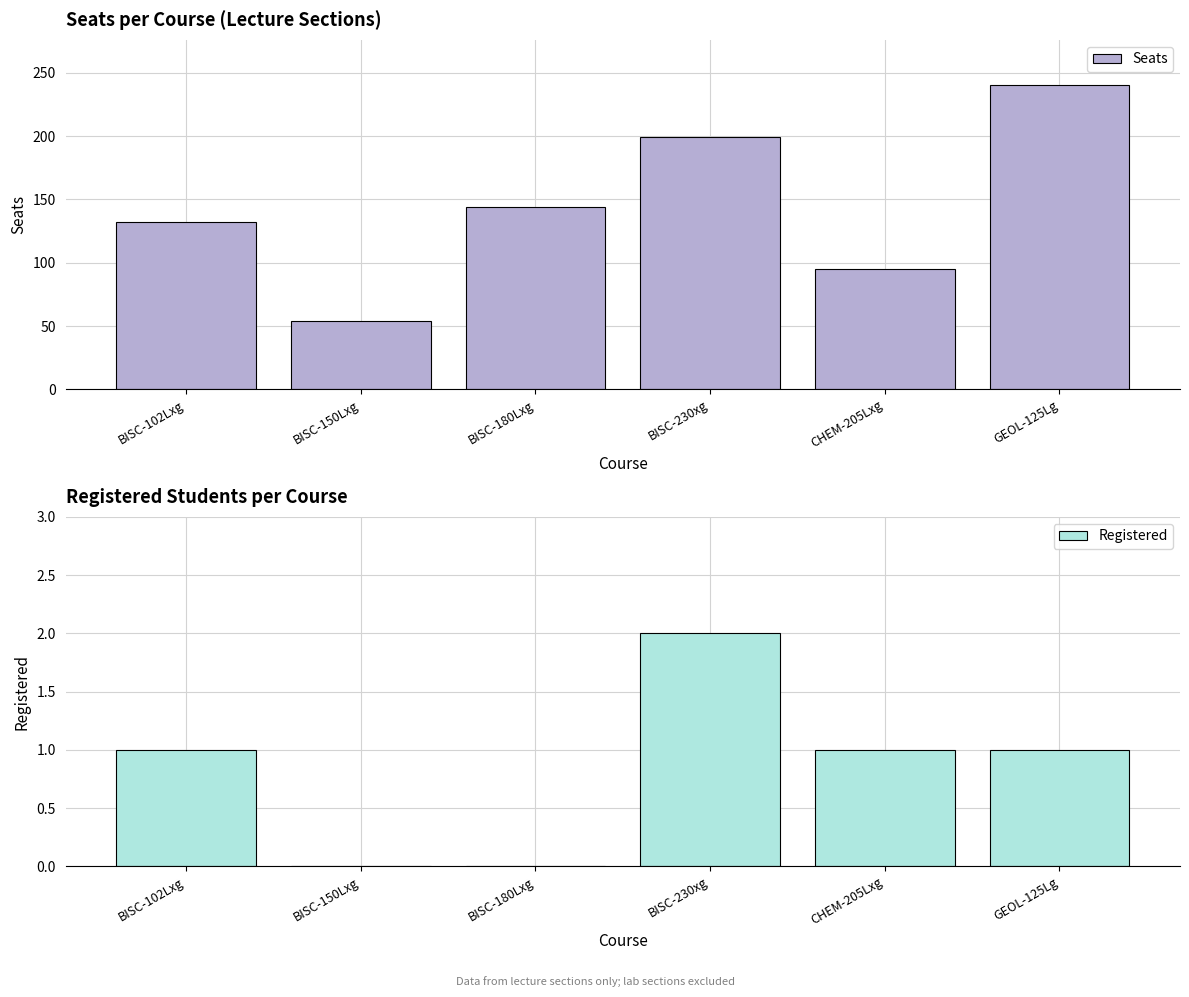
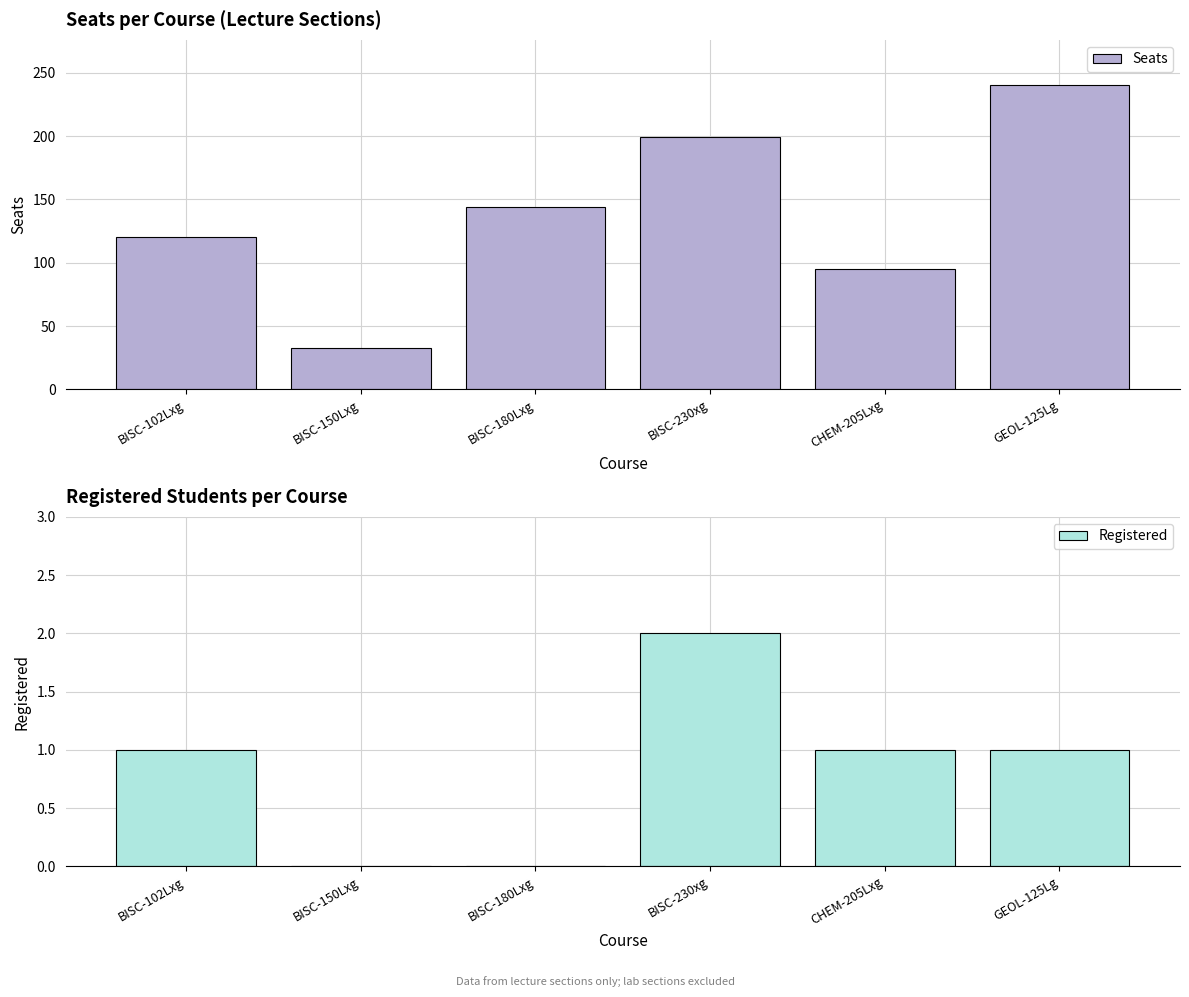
  {
    "Seats per Course (Lecture Sections)": {
-     "BISC-102Lxg": 132,
-     "BISC-150Lxg": 54,
+     "BISC-102Lxg": 120,
+     "BISC-150Lxg": 33,
      "BISC-180Lxg": 144,
      "BISC-230xg": 199,
      "CHEM-205Lxg": 95,
      "GEOL-125Lg": 240
    },
    "Registered Students per Course": {
      "BISC-102Lxg": 1.00,
      "BISC-150Lxg": 0.00,
      "BISC-180Lxg": 0.00,
      "BISC-230xg": 2.00,
      "CHEM-205Lxg": 1.00,
      "GEOL-125Lg": 1.00
    }
  }
